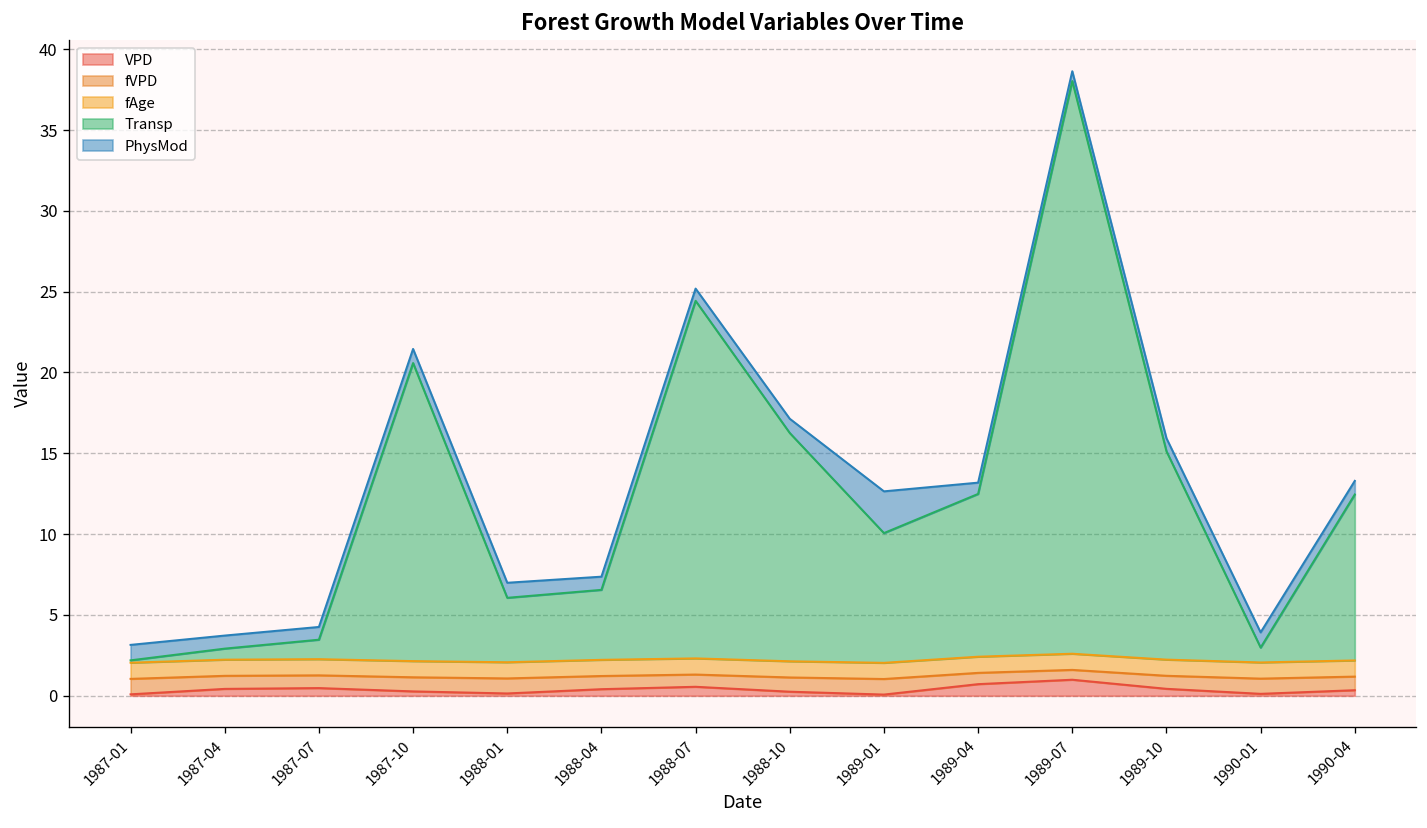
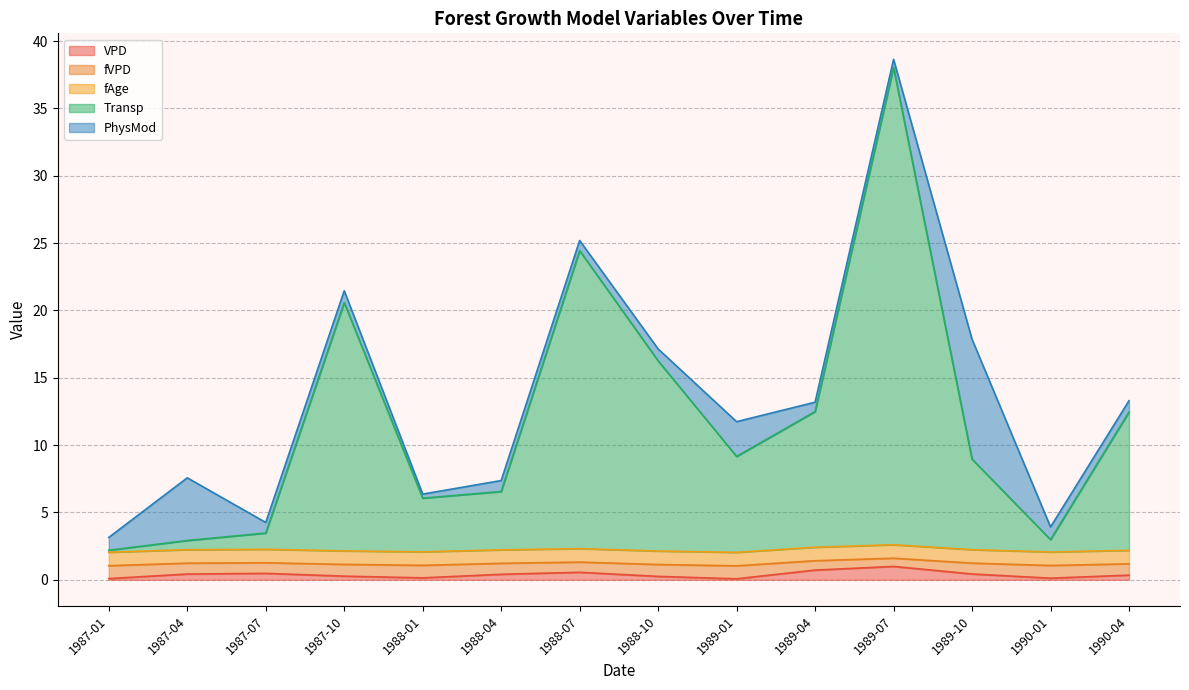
  {
    "Transp": {
      "1987-04": 0.7,
      "1987-07": 1.2,
      "1987-10": 18.4,
      "1988-01": 4.0,
      "1988-04": 4.3,
      "1988-07": 22.1,
      "1988-10": 14.1,
-     "1989-01": 8.0,
+     "1989-01": 7.1,
      "1989-04": 10.1,
      "1989-07": 35.4,
-     "1989-10": 12.9,
+     "1989-10": 6.7,
      "1990-01": 0.9,
      "1990-04": 10.3
    },
    "PhysMod": {
      "1987-01": 1.0,
-     "1987-04": 0.8,
+     "1987-04": 4.7,
      "1987-07": 0.8,
      "1987-10": 0.9,
-     "1988-01": 0.9,
+     "1988-01": 0.3,
      "1988-04": 0.8,
      "1988-07": 0.8,
      "1988-10": 0.9,
      "1989-01": 2.6,
      "1989-04": 0.7,
      "1989-07": 0.6,
-     "1989-10": 0.8,
+     "1989-10": 8.9,
      "1990-01": 0.9,
      "1990-04": 0.8
    }
  }
